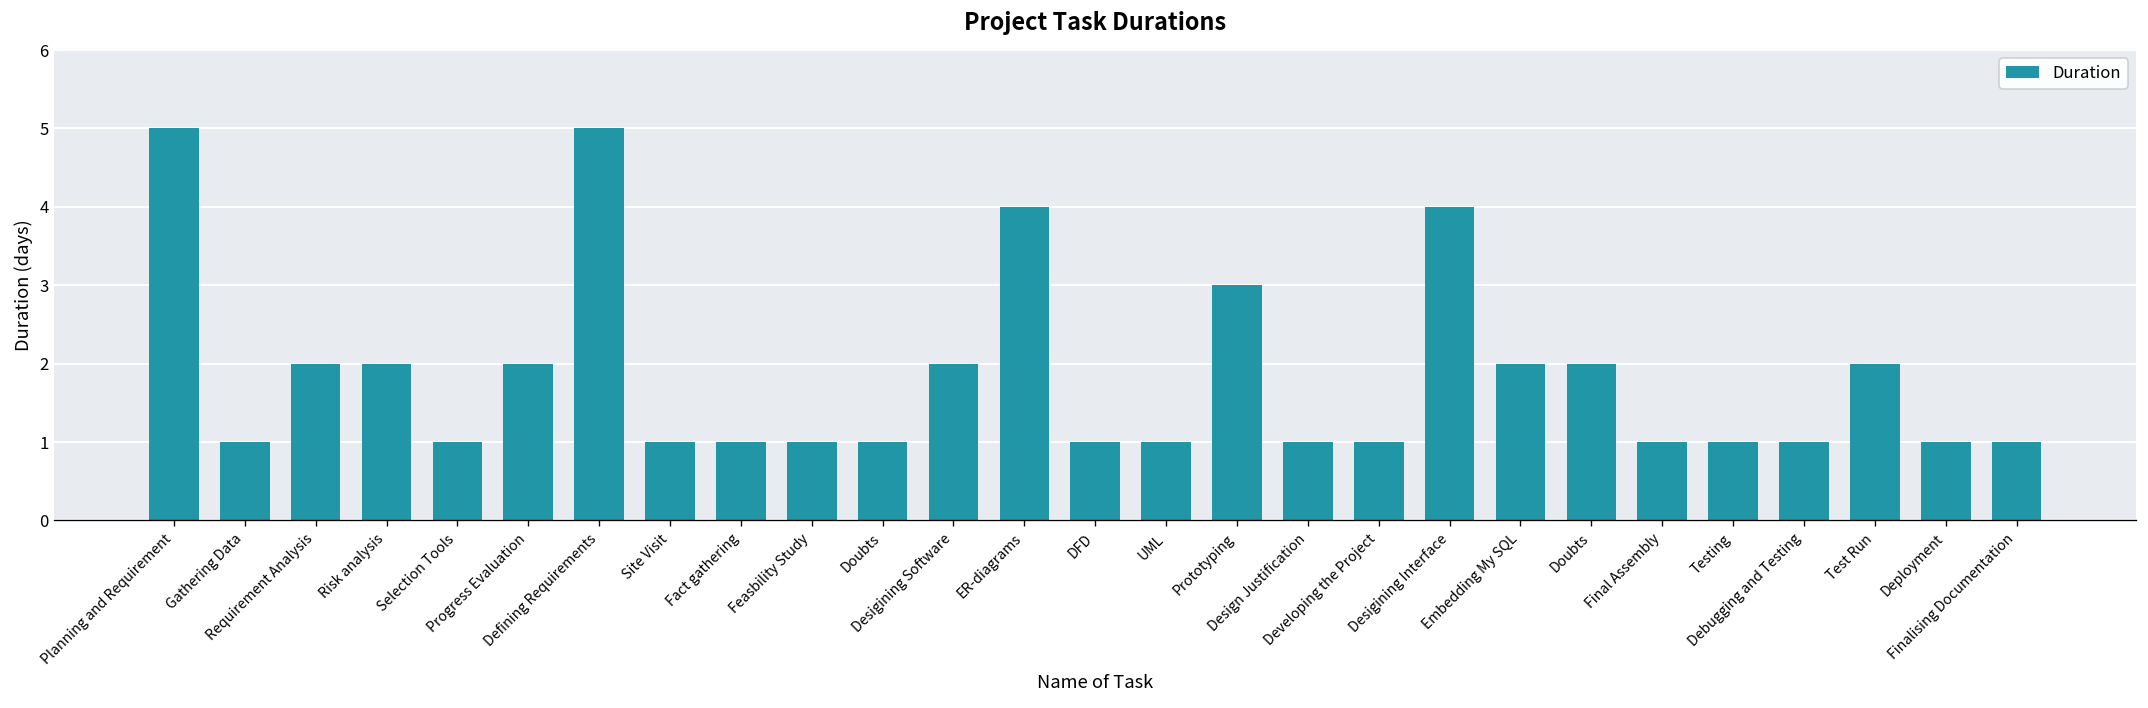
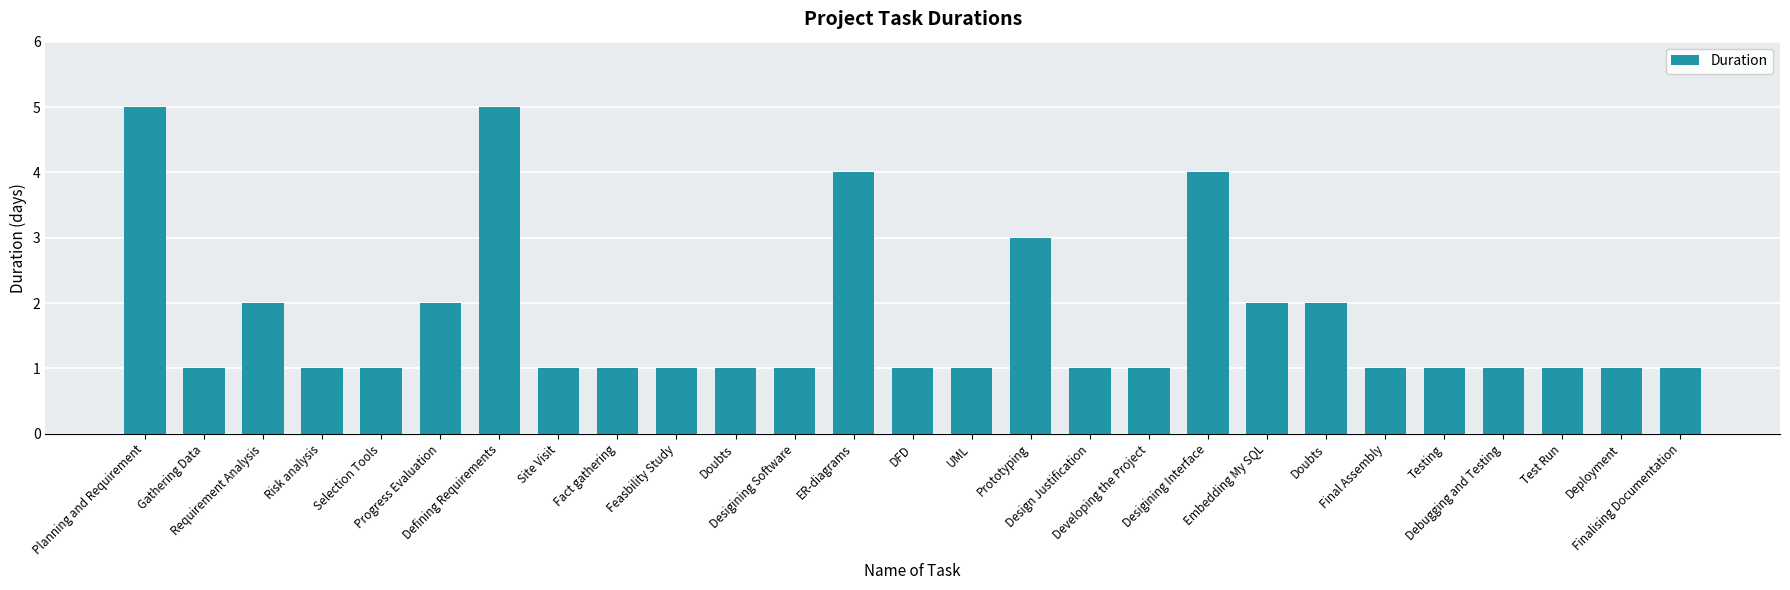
  {
    "Planning and Requirement": 5,
    "Gathering Data": 1,
    "Requirement Analysis": 2,
-   "Risk analysis": 2,
+   "Risk analysis": 1,
    "Selection Tools": 1,
    "Progress Evaluation": 2,
    "Defining Requirements": 5,
    "Site Visit": 1,
    "Fact gathering": 1,
    "Feasbility Study": 1,
-   "Desigining Software": 2,
+   "Desigining Software": 1,
    "ER-diagrams": 4,
    "DFD": 1,
    "UML": 1,
    "Prototyping": 3,
    "Design Justification": 1,
    "Developing the Project": 1,
    "Desigining Interface": 4,
    "Embedding My SQL": 2,
    "Final Assembly": 1,
    "Testing": 1,
    "Debugging and Testing": 1,
-   "Test Run": 2,
+   "Test Run": 1,
    "Deployment": 1,
    "Finalising Documentation": 1
  }
